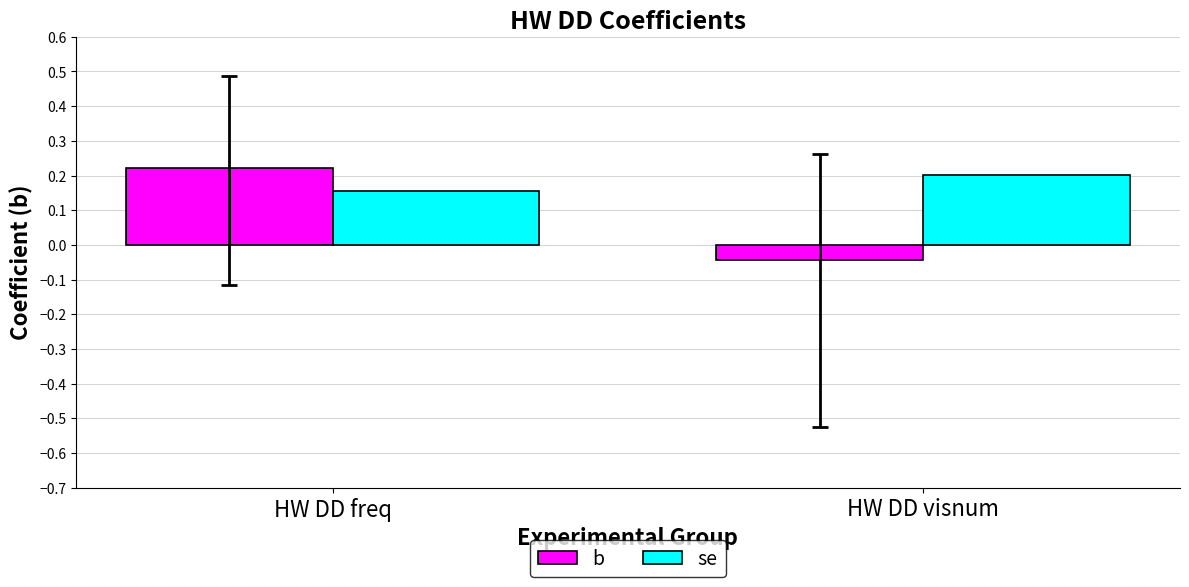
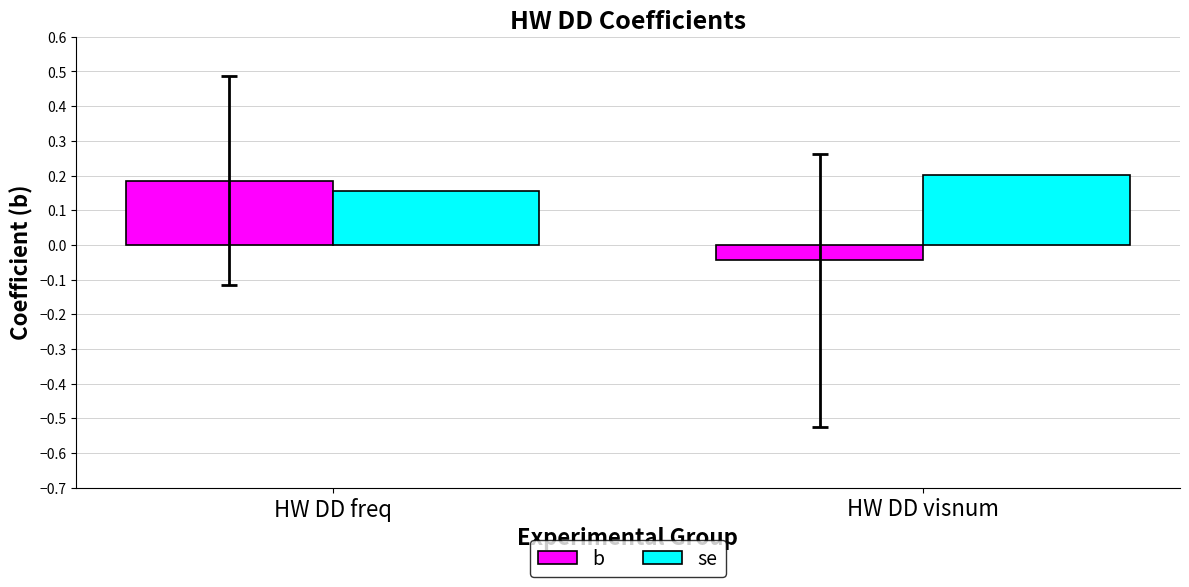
  {
    "b": {
-     "HW DD freq": 0.22,
+     "HW DD freq": 0.19,
      "HW DD visnum": -0.04
    },
    "se": {
      "HW DD freq": 0.15,
      "HW DD visnum": 0.20
    }
  }
